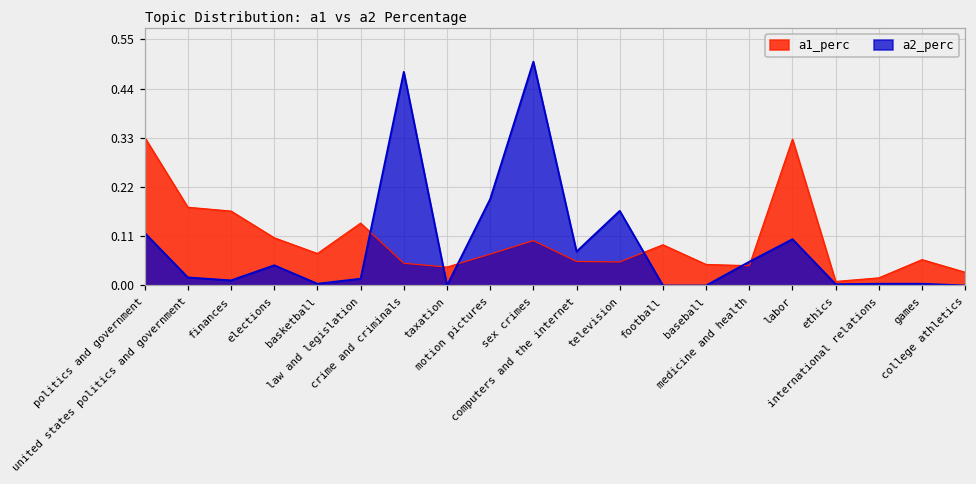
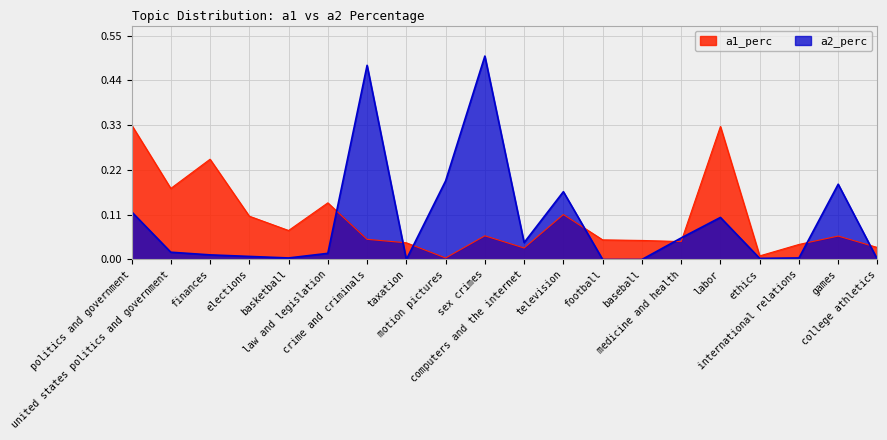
  {
    "a1_perc": {
      "politics and government": 0.33,
      "united states politics and government": 0.18,
-     "finances": 0.17,
+     "finances": 0.25,
      "elections": 0.11,
      "basketball": 0.07,
      "law and legislation": 0.14,
      "crime and criminals": 0.05,
      "taxation": 0.04,
-     "motion pictures": 0.07,
-     "sex crimes": 0.10,
-     "computers and the internet": 0.05,
-     "television": 0.05,
-     "football": 0.09,
+     "motion pictures": 0.00,
+     "sex crimes": 0.06,
+     "computers and the internet": 0.03,
+     "television": 0.11,
+     "football": 0.05,
      "baseball": 0.05,
      "medicine and health": 0.04,
      "labor": 0.33,
-     "international relations": 0.02,
+     "international relations": 0.04,
      "games": 0.06,
      "college athletics": 0.03
    },
    "a2_perc": {
      "politics and government": 0.12,
      "united states politics and government": 0.02,
      "finances": 0.01,
-     "elections": 0.05,
+     "elections": 0.01,
      "basketball": 0.00,
      "law and legislation": 0.02,
      "crime and criminals": 0.48,
      "taxation": 0.00,
      "motion pictures": 0.19,
      "sex crimes": 0.50,
-     "computers and the internet": 0.08,
+     "computers and the internet": 0.04,
      "television": 0.17,
      "football": 0.00,
      "baseball": 0.00,
      "medicine and health": 0.05,
      "labor": 0.10,
      "international relations": 0.00,
-     "games": 0.00,
+     "games": 0.19,
      "college athletics": 0.00
    }
  }
